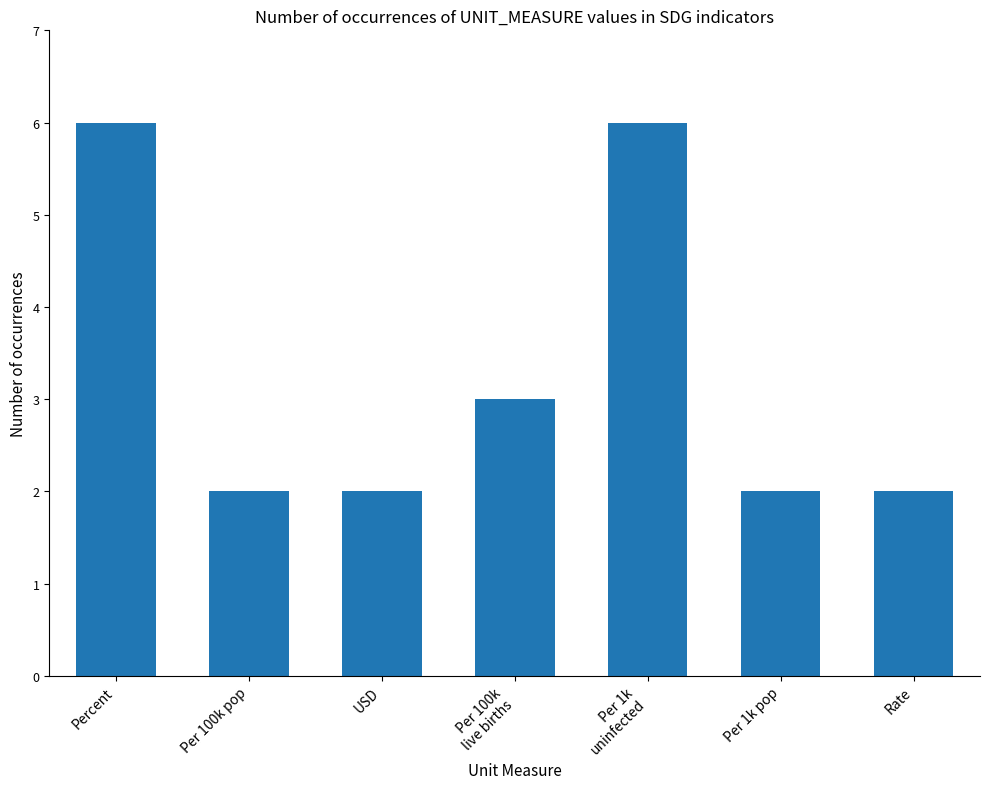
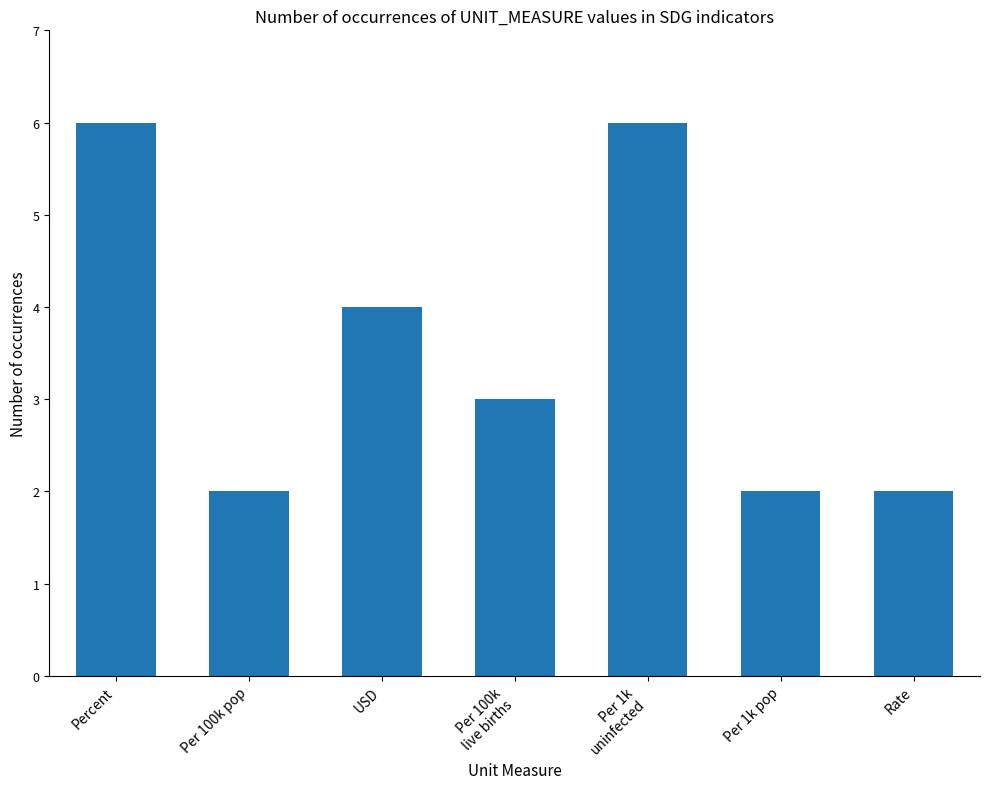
  {
    "Percent": 6,
    "Per 100k pop": 2,
-   "USD": 2,
+   "USD": 4,
    "Per 100k live births": 3,
    "Per 1k uninfected": 6,
    "Per 1k pop": 2,
    "Rate": 2
  }
